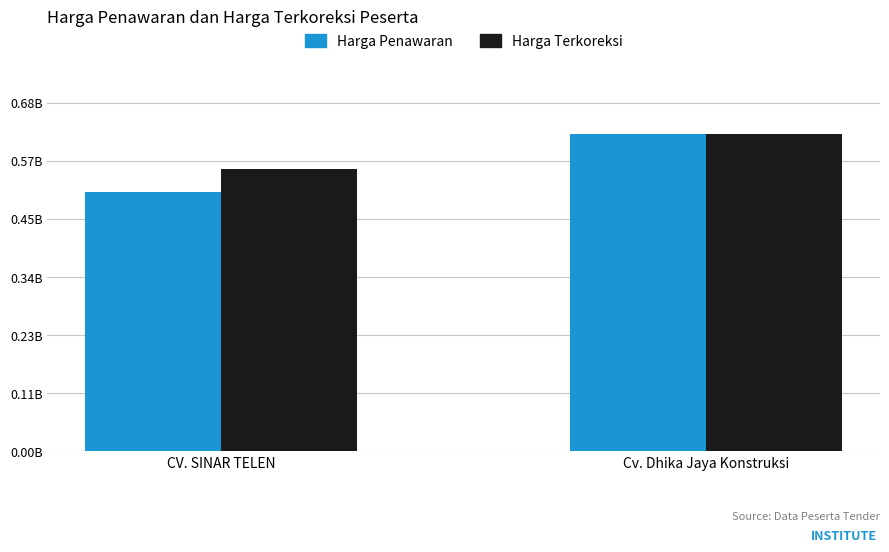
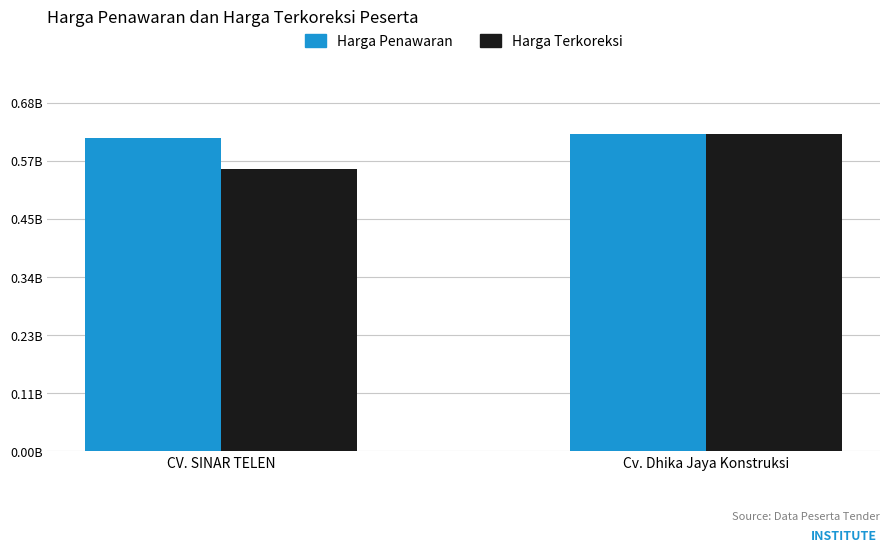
  {
    "Harga Penawaran": {
-     "CV. SINAR TELEN": 510000000,
+     "CV. SINAR TELEN": 610000000,
      "Cv. Dhika Jaya Konstruksi": 620000000
    },
    "Harga Terkoreksi": {
      "CV. SINAR TELEN": 550000000,
      "Cv. Dhika Jaya Konstruksi": 620000000
    }
  }
